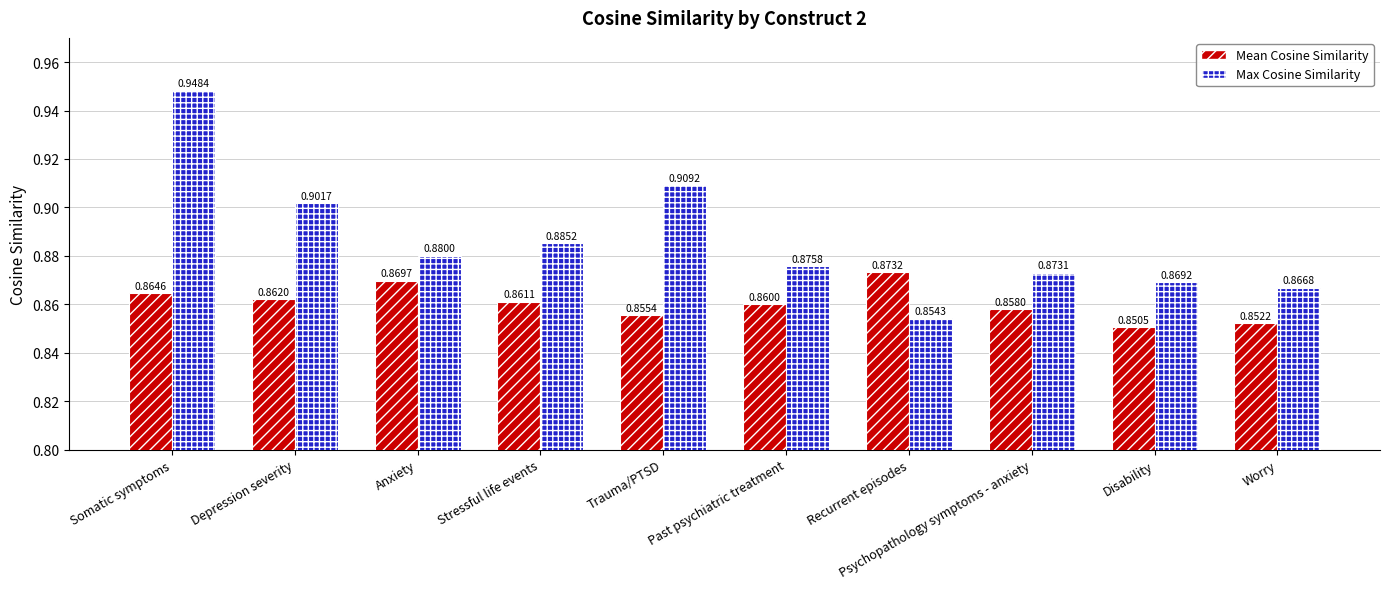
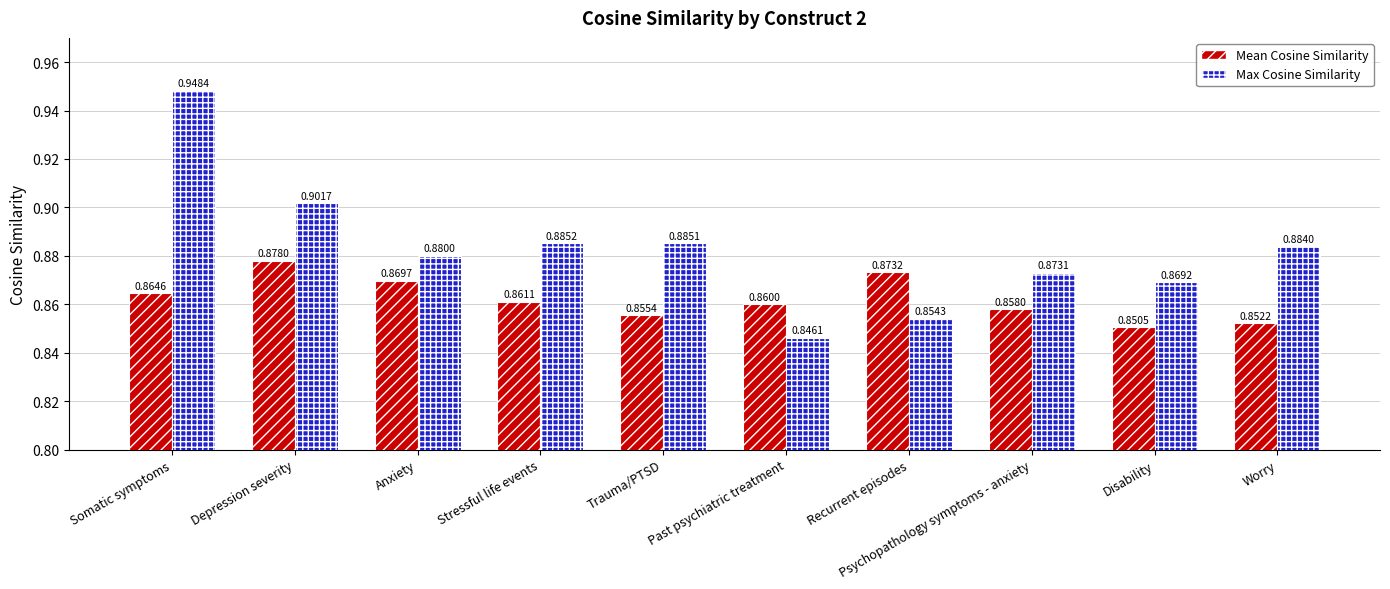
  {
    "Mean Cosine Similarity": {
      "Somatic symptoms": 0.8646,
-     "Depression severity": 0.8620,
+     "Depression severity": 0.8780,
      "Anxiety": 0.8697,
      "Stressful life events": 0.8611,
      "Trauma/PTSD": 0.8554,
      "Past psychiatric treatment": 0.8600,
      "Recurrent episodes": 0.8732,
      "Psychopathology symptoms - anxiety": 0.8580,
      "Disability": 0.8505,
      "Worry": 0.8522
    },
    "Max Cosine Similarity": {
      "Somatic symptoms": 0.9484,
      "Depression severity": 0.9017,
      "Anxiety": 0.8800,
      "Stressful life events": 0.8852,
-     "Trauma/PTSD": 0.9092,
-     "Past psychiatric treatment": 0.8758,
+     "Trauma/PTSD": 0.8851,
+     "Past psychiatric treatment": 0.8461,
      "Recurrent episodes": 0.8543,
      "Psychopathology symptoms - anxiety": 0.8731,
      "Disability": 0.8692,
-     "Worry": 0.8668
+     "Worry": 0.8840
    }
  }
